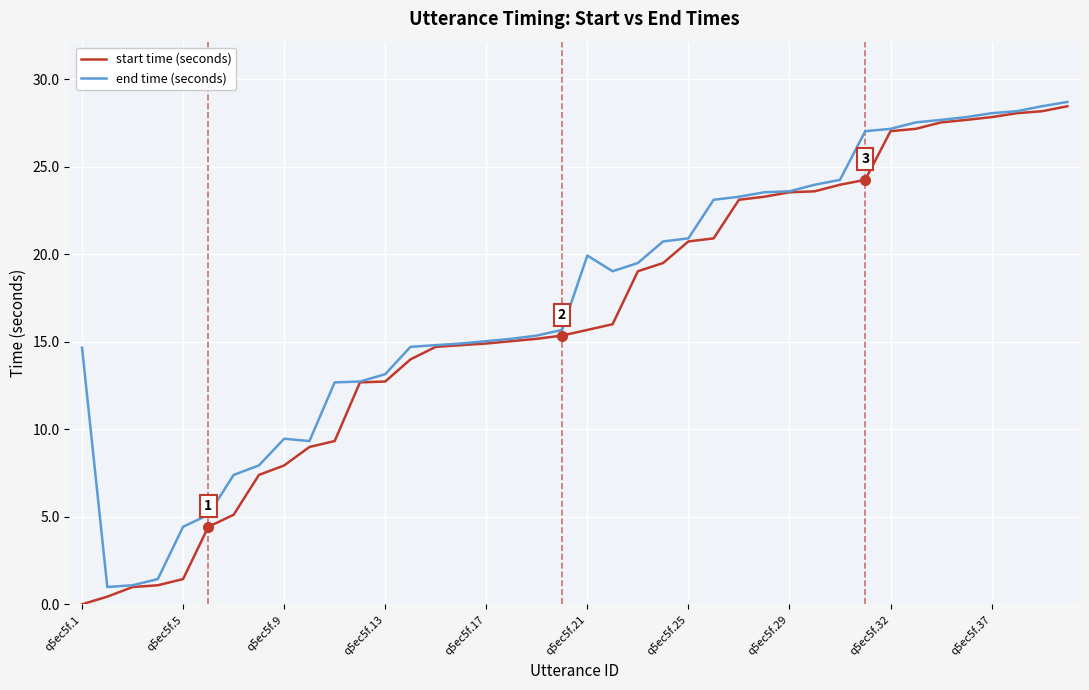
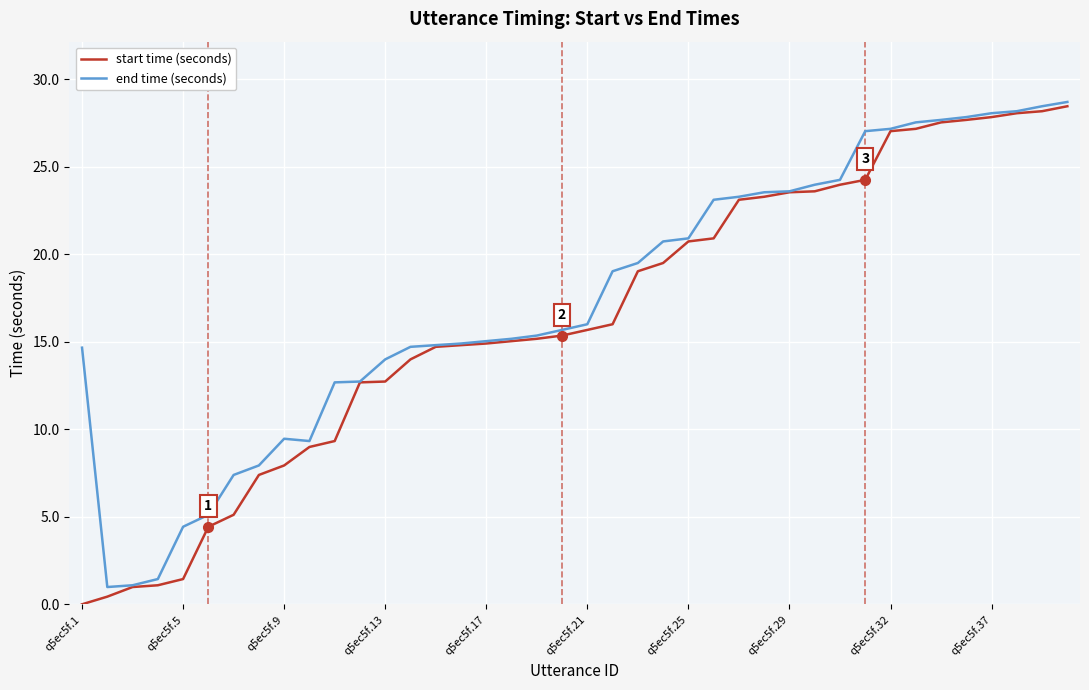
  {
    "end time (seconds)": {
      "q5ec5f.1": 14.7,
      "q5ec5f.5": 4.4,
      "q5ec5f.9": 9.5,
-     "q5ec5f.13": 13.1,
-     "q5ec5f.21": 19.9,
+     "q5ec5f.13": 14.0,
+     "q5ec5f.21": 16.0,
      "q5ec5f.25": 20.9,
      "q5ec5f.37": 28.1
    }
  }
